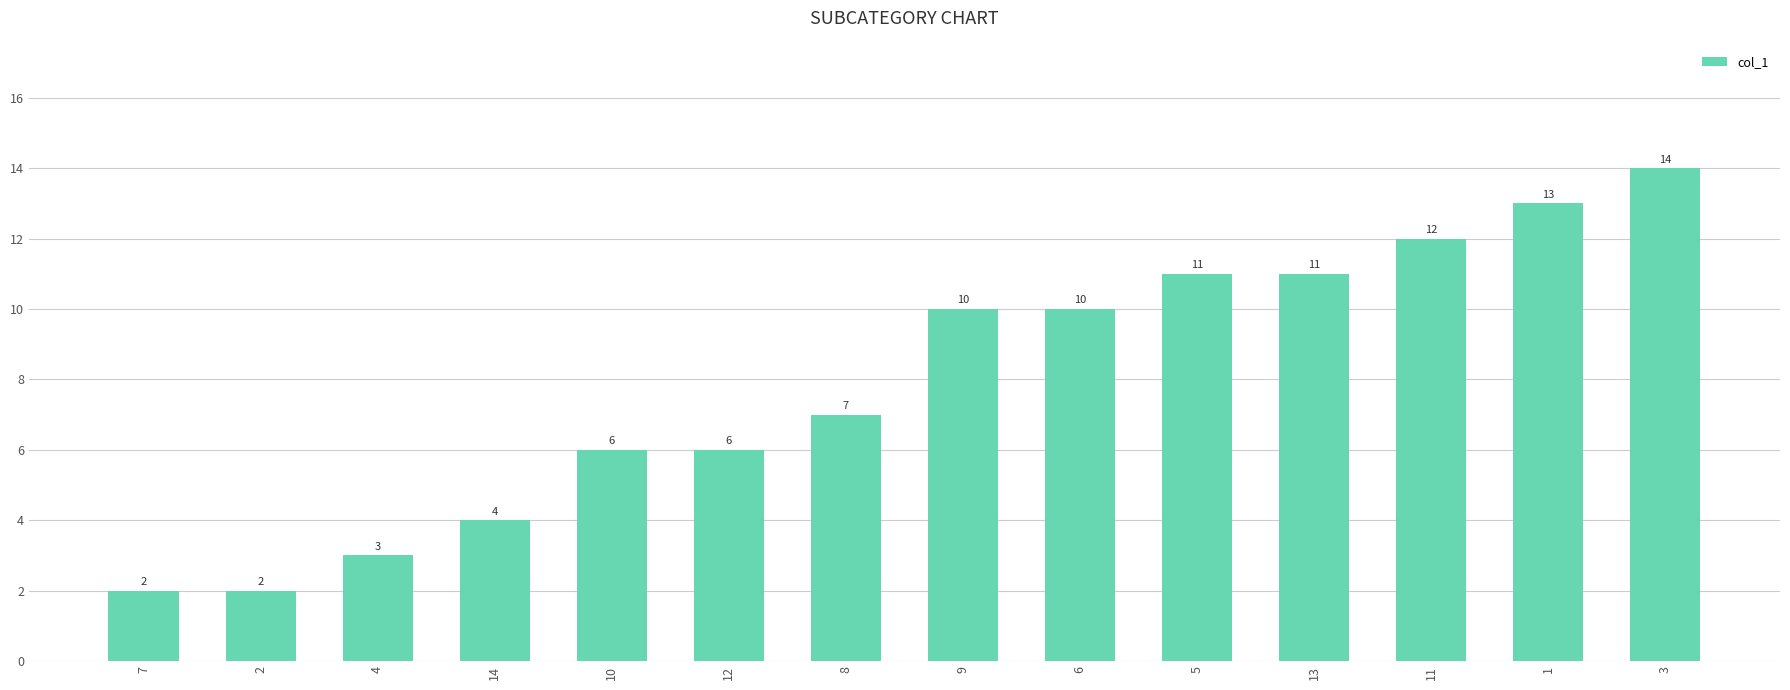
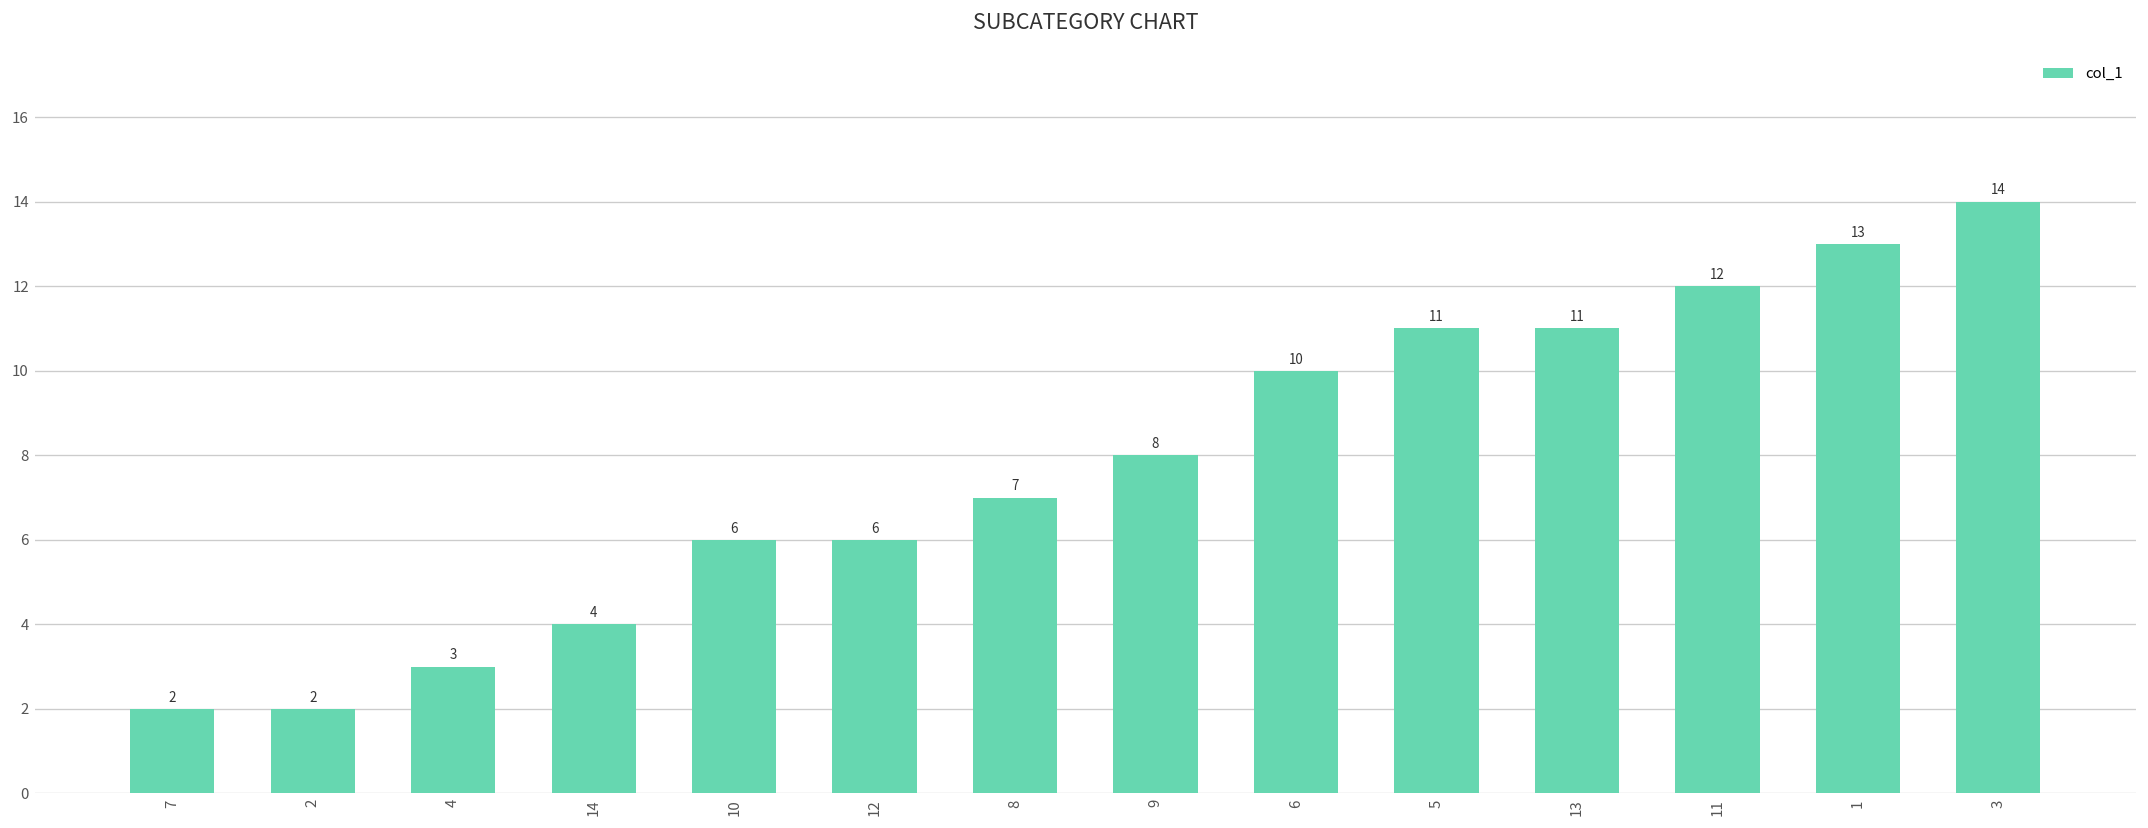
  {
    "7": 2,
    "2": 2,
    "4": 3,
    "14": 4,
    "10": 6,
    "12": 6,
    "8": 7,
-   "9": 10,
+   "9": 8,
    "6": 10,
    "5": 11,
    "13": 11,
    "11": 12,
    "1": 13,
    "3": 14
  }
